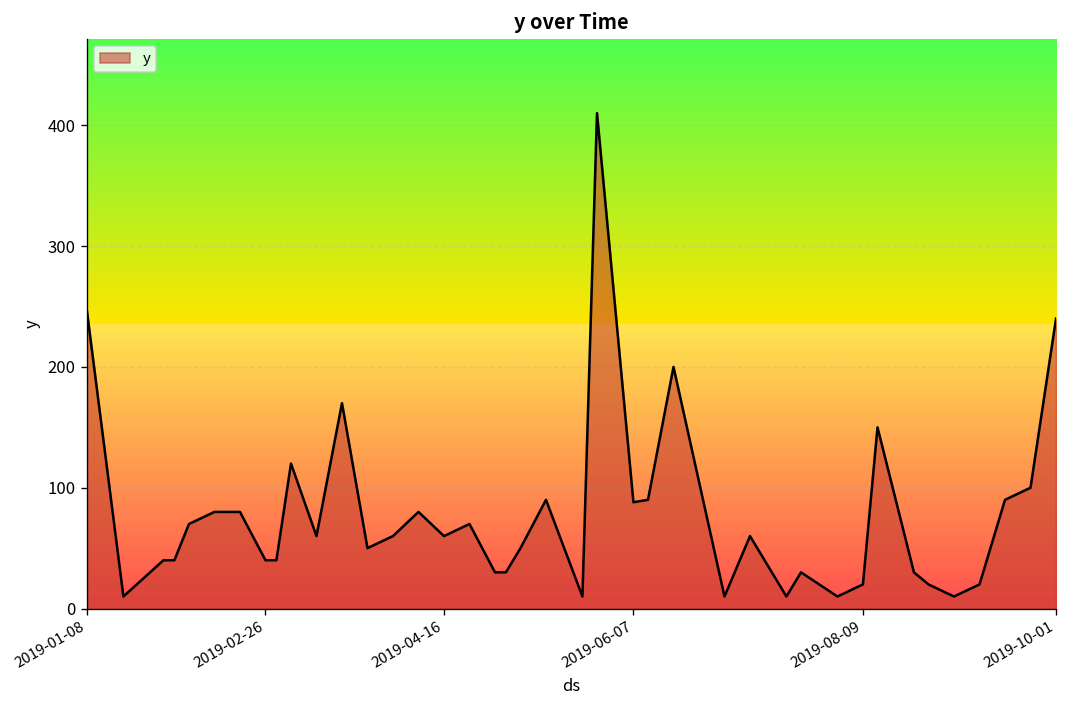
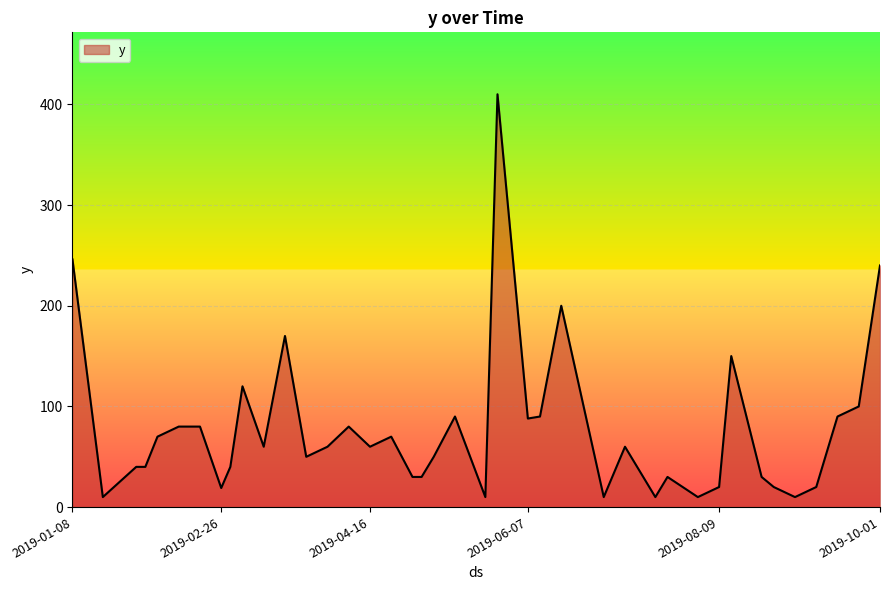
  {
    "2019-01-08": 246,
-   "2019-02-26": 40,
+   "2019-02-26": 19,
    "2019-04-16": 60,
    "2019-06-07": 88,
    "2019-08-09": 20,
    "2019-10-01": 240
  }
